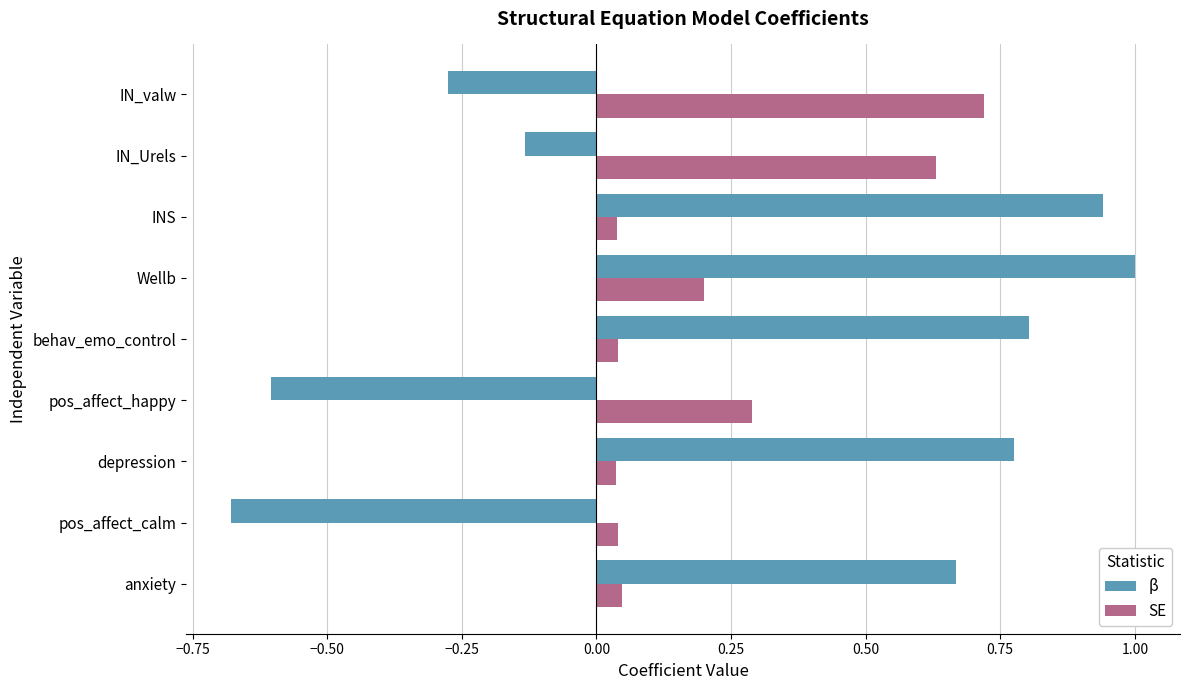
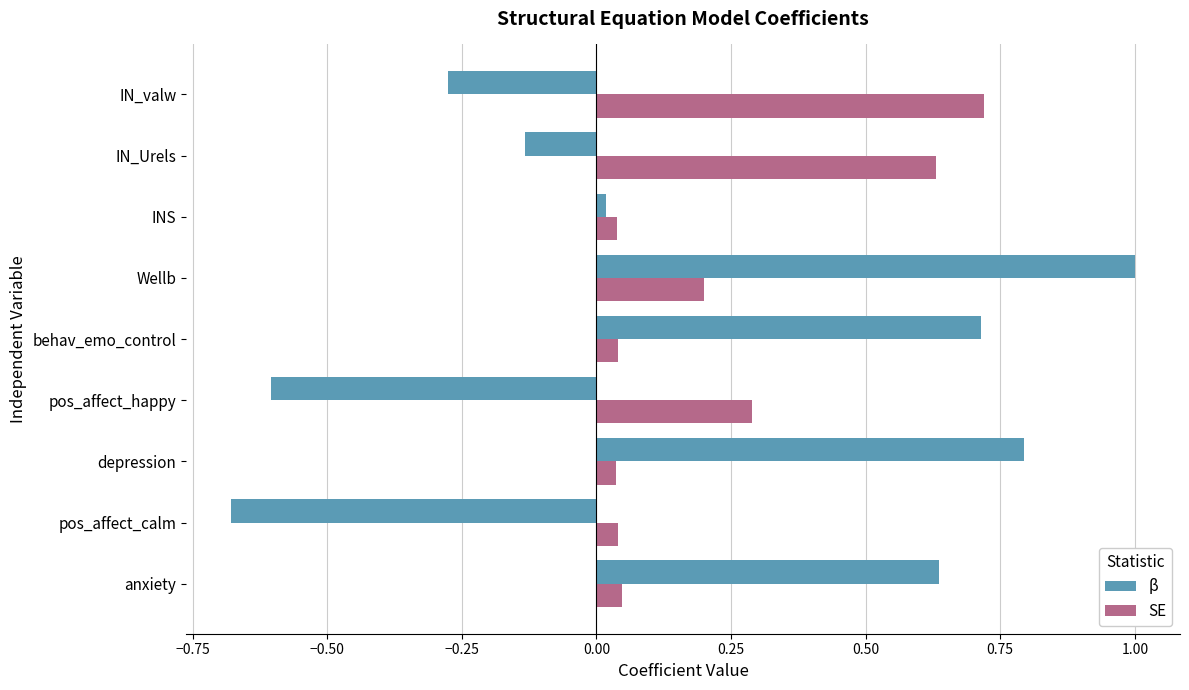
  {
    "β": {
      "IN_valw": -0.28,
      "IN_Urels": -0.13,
-     "INS": 0.94,
+     "INS": 0.02,
      "Wellb": 1.00,
-     "behav_emo_control": 0.80,
+     "behav_emo_control": 0.71,
      "pos_affect_happy": -0.60,
-     "depression": 0.78,
+     "depression": 0.79,
      "pos_affect_calm": -0.68,
-     "anxiety": 0.67
+     "anxiety": 0.64
    },
    "SE": {
      "IN_valw": 0.72,
      "IN_Urels": 0.63,
      "INS": 0.04,
      "Wellb": 0.20,
      "behav_emo_control": 0.04,
      "pos_affect_happy": 0.29,
      "depression": 0.04,
      "pos_affect_calm": 0.04,
      "anxiety": 0.05
    }
  }
